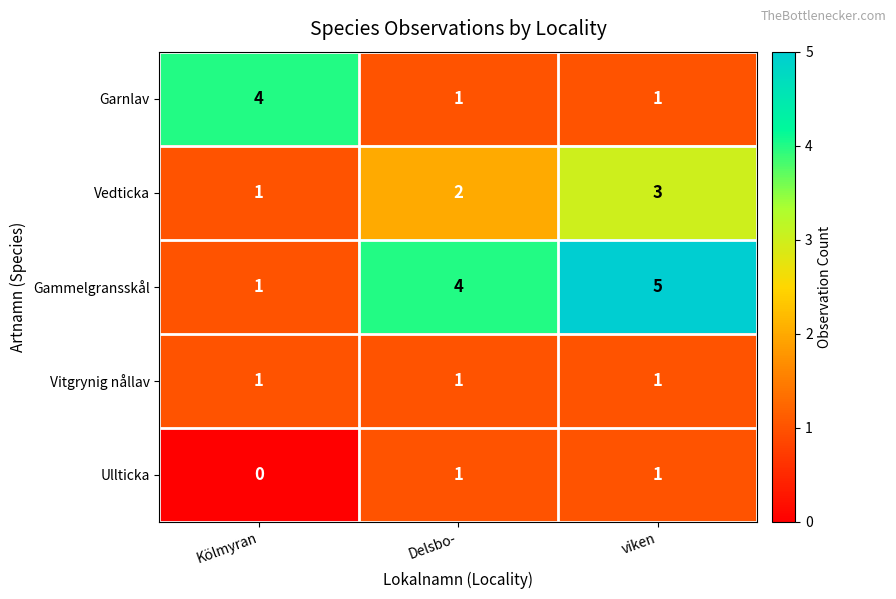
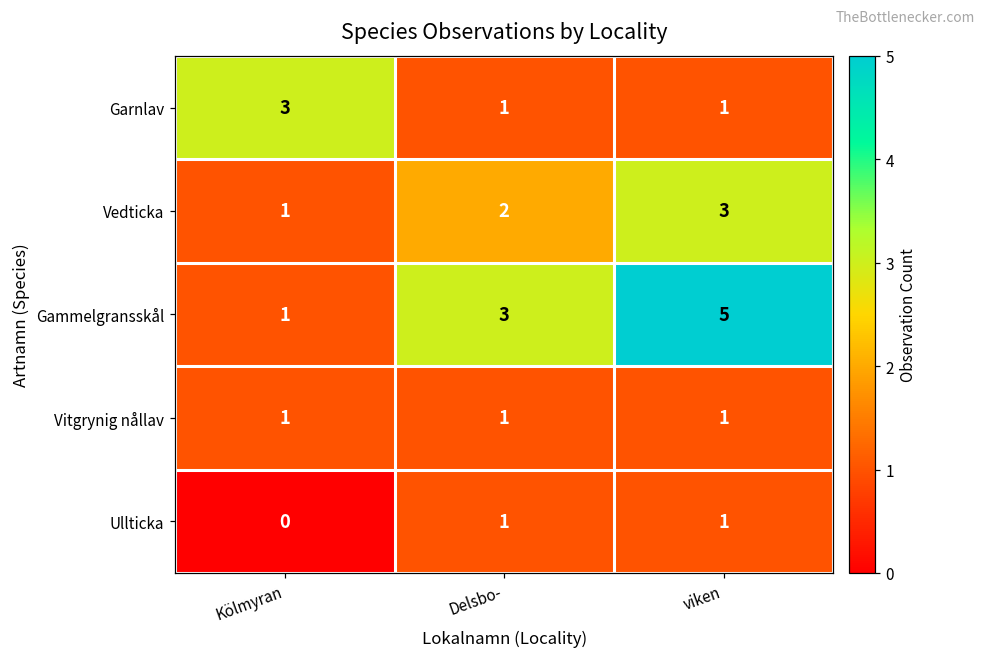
  {
    "Garnlav": {
-     "Kölmyran": 4,
+     "Kölmyran": 3,
      "Delsbo-": 1,
      "viken": 1
    },
    "Vedticka": {
      "Kölmyran": 1,
      "Delsbo-": 2,
      "viken": 3
    },
    "Gammelgransskål": {
      "Kölmyran": 1,
-     "Delsbo-": 4,
+     "Delsbo-": 3,
      "viken": 5
    },
    "Vitgrynig nållav": {
      "Kölmyran": 1,
      "Delsbo-": 1,
      "viken": 1
    },
    "Ullticka": {
      "Kölmyran": 0,
      "Delsbo-": 1,
      "viken": 1
    }
  }
